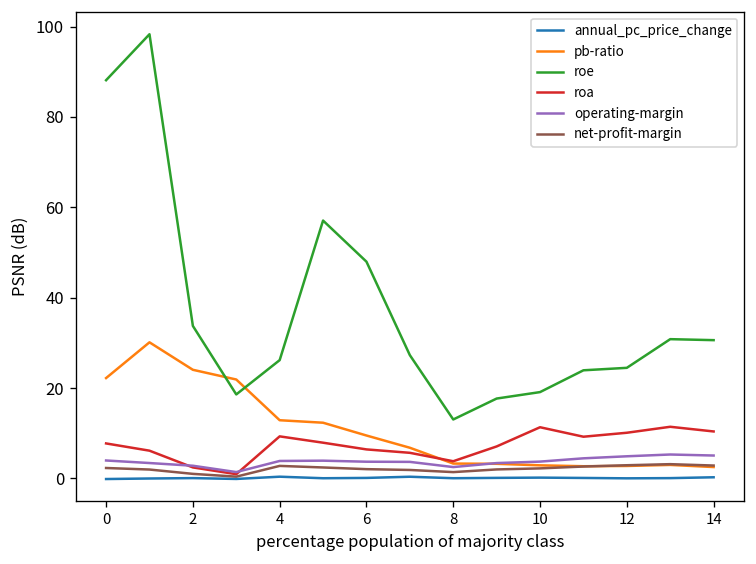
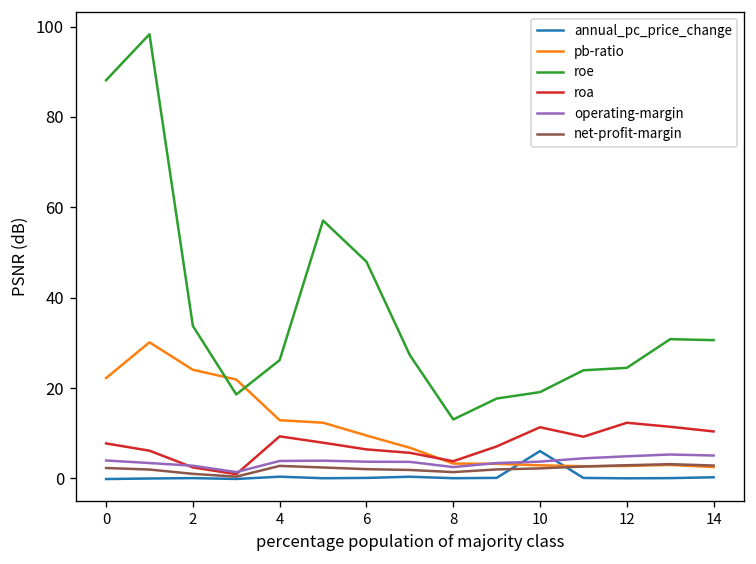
  {
    "annual_pc_price_change": {
      "0": 0,
      "2": 0,
      "4": 0,
      "6": 0,
      "8": 0,
-     "10": 0,
+     "10": 6,
      "12": 0,
      "14": 0
    },
    "pb-ratio": {
      "0": 22,
      "2": 24,
      "4": 13,
      "6": 10
    },
    "roe": {
      "0": 88,
      "2": 34,
      "4": 26,
      "6": 48,
      "8": 13,
      "10": 19,
      "12": 24,
      "14": 31
    },
    "roa": {
      "0": 8,
      "4": 9,
      "6": 6,
      "10": 11,
-     "12": 10,
+     "12": 12,
      "14": 10
    },
    "operating-margin": {
      "0": 4,
      "4": 4,
      "6": 4,
      "8": 3,
      "10": 4,
      "12": 5,
      "14": 5
    },
    "net-profit-margin": {
      "0": 2,
      "2": 1,
      "4": 3,
      "6": 2,
      "8": 1
    }
  }
